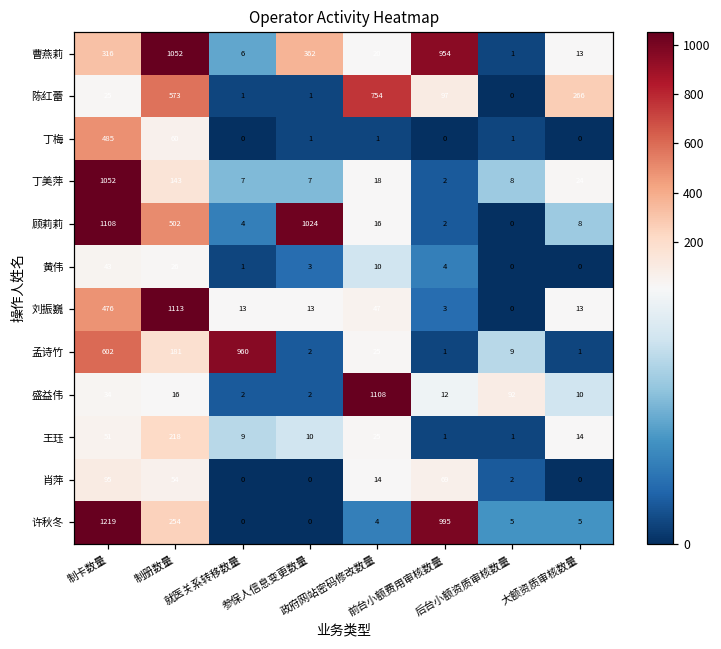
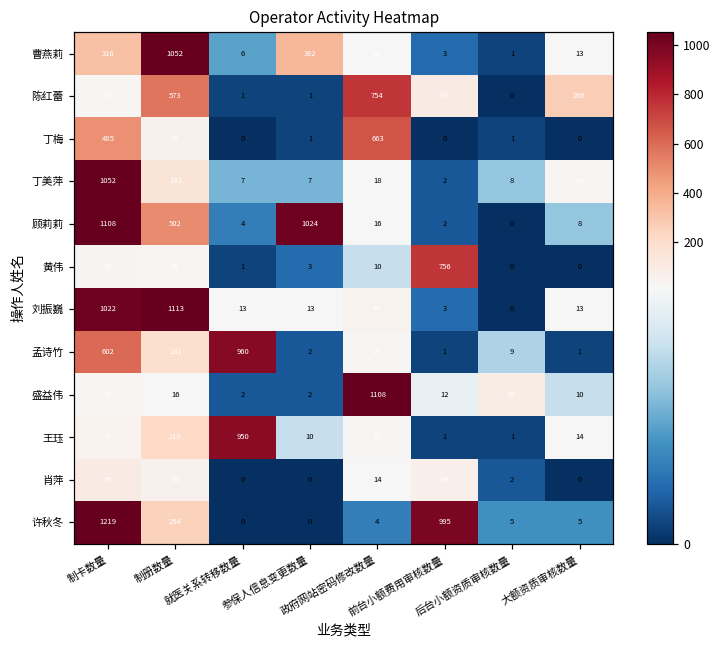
  {
    "曹燕莉": {
      "制卡数量": 316,
      "制册数量": 1052,
      "就医关系转移数量": 6,
      "参保人信息变更数量": 362,
-     "前台小额费用审核数量": 954,
+     "前台小额费用审核数量": 3,
      "后台小额资质审核数量": 1,
      "大额资质审核数量": 13
    },
    "陈红蕾": {
      "制册数量": 573,
      "就医关系转移数量": 1,
      "参保人信息变更数量": 1,
      "政府网站密码修改数量": 754,
      "后台小额资质审核数量": 0,
      "大额资质审核数量": 266
    },
    "丁梅": {
      "制卡数量": 485,
      "就医关系转移数量": 0,
      "参保人信息变更数量": 1,
-     "政府网站密码修改数量": 1,
+     "政府网站密码修改数量": 663,
      "前台小额费用审核数量": 0,
      "后台小额资质审核数量": 1,
      "大额资质审核数量": 0
    },
    "丁美萍": {
      "制卡数量": 1052,
      "就医关系转移数量": 7,
      "参保人信息变更数量": 7,
      "政府网站密码修改数量": 18,
      "前台小额费用审核数量": 2,
      "后台小额资质审核数量": 8
    },
    "顾莉莉": {
      "制卡数量": 1108,
      "制册数量": 502,
      "就医关系转移数量": 4,
      "参保人信息变更数量": 1024,
      "政府网站密码修改数量": 16,
      "前台小额费用审核数量": 2,
      "后台小额资质审核数量": 0,
      "大额资质审核数量": 8
    },
    "黄伟": {
      "就医关系转移数量": 1,
      "参保人信息变更数量": 3,
      "政府网站密码修改数量": 10,
-     "前台小额费用审核数量": 4,
+     "前台小额费用审核数量": 756,
      "后台小额资质审核数量": 0,
      "大额资质审核数量": 0
    },
    "刘振巍": {
-     "制卡数量": 476,
+     "制卡数量": 1022,
      "制册数量": 1113,
      "就医关系转移数量": 13,
      "参保人信息变更数量": 13,
      "前台小额费用审核数量": 3,
      "后台小额资质审核数量": 0,
      "大额资质审核数量": 13
    },
    "孟诗竹": {
      "制卡数量": 602,
      "就医关系转移数量": 960,
      "参保人信息变更数量": 2,
      "前台小额费用审核数量": 1,
      "后台小额资质审核数量": 9,
      "大额资质审核数量": 1
    },
    "盛益伟": {
      "制册数量": 16,
      "就医关系转移数量": 2,
      "参保人信息变更数量": 2,
      "政府网站密码修改数量": 1108,
      "前台小额费用审核数量": 12,
      "大额资质审核数量": 10
    },
    "王珏": {
      "制册数量": 218,
-     "就医关系转移数量": 9,
+     "就医关系转移数量": 950,
      "参保人信息变更数量": 10,
      "前台小额费用审核数量": 1,
      "后台小额资质审核数量": 1,
      "大额资质审核数量": 14
    },
    "肖萍": {
      "就医关系转移数量": 0,
      "参保人信息变更数量": 0,
      "政府网站密码修改数量": 14,
      "后台小额资质审核数量": 2,
      "大额资质审核数量": 0
    },
    "许秋冬": {
      "制卡数量": 1219,
      "制册数量": 254,
      "就医关系转移数量": 0,
      "参保人信息变更数量": 0,
      "政府网站密码修改数量": 4,
      "前台小额费用审核数量": 995,
      "后台小额资质审核数量": 5,
      "大额资质审核数量": 5
    }
  }
